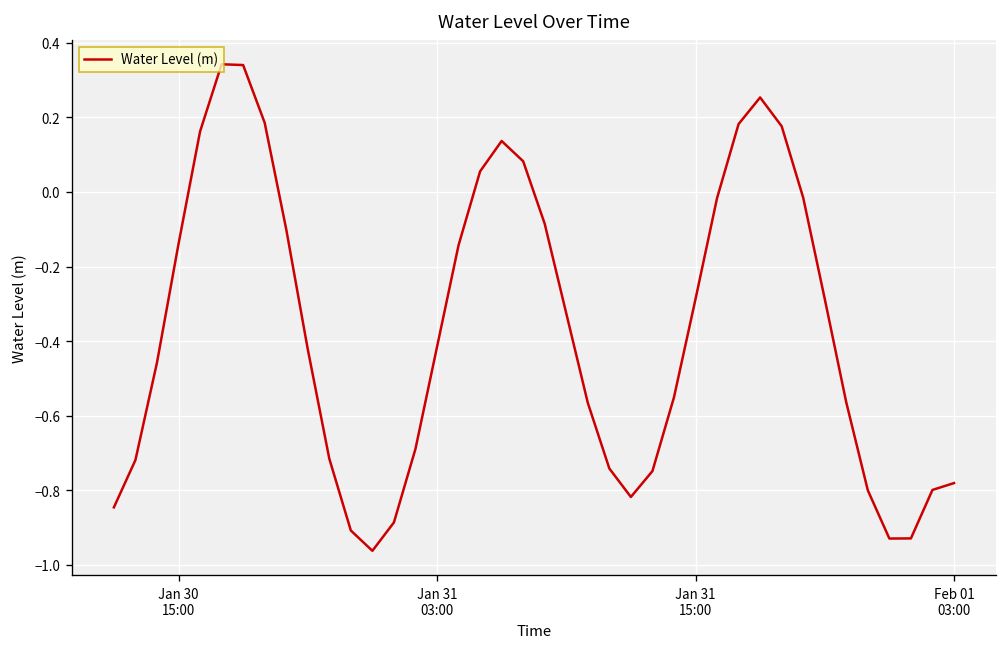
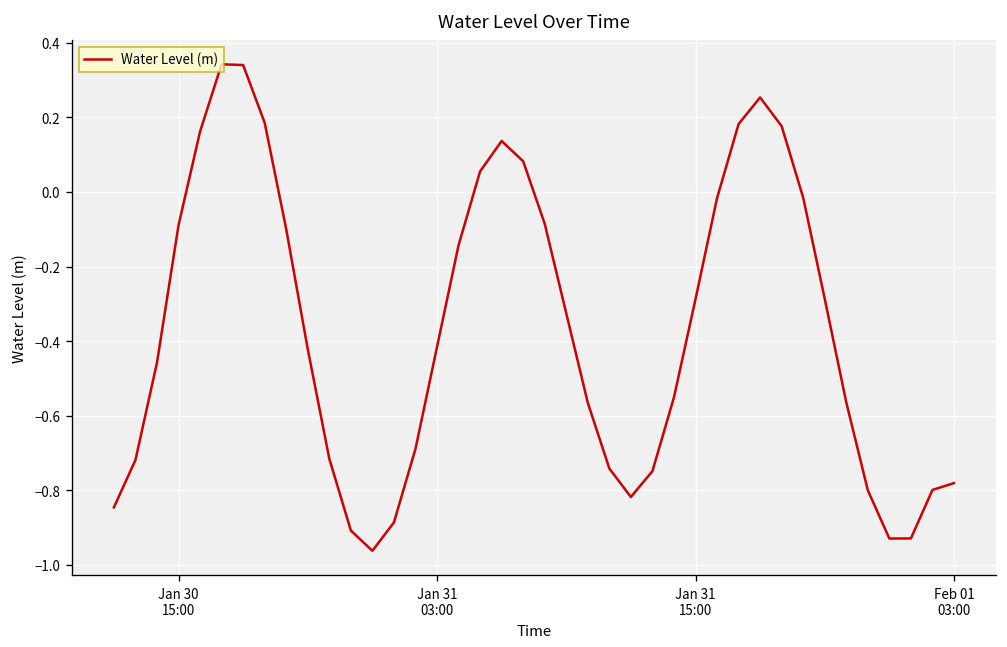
  {
-   "Jan 30 15:00": -0.14,
+   "Jan 30 15:00": -0.09,
    "Jan 31 03:00": -0.42,
    "Jan 31 15:00": -0.29,
    "Feb 01 03:00": -0.78
  }
